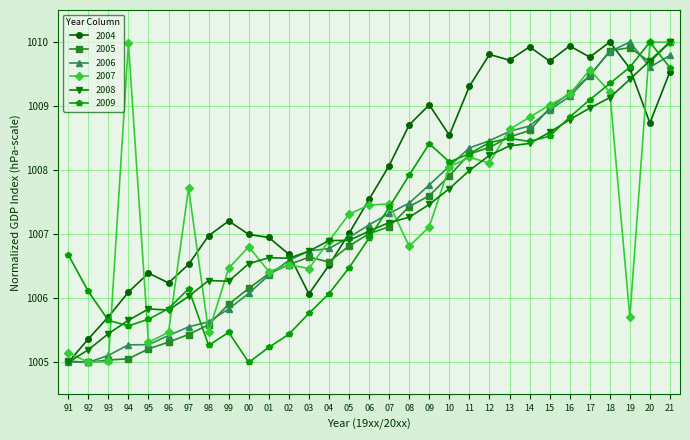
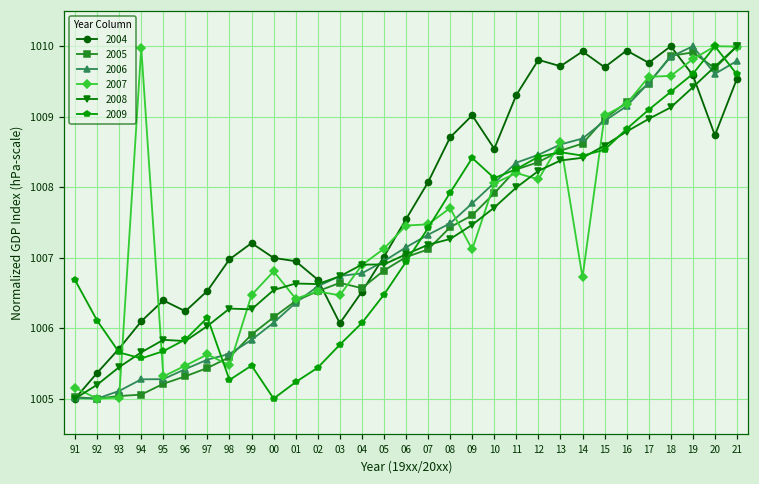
  {
    "2007": {
      "91": 1005.2,
      "94": 1010.0,
      "96": 1005.5,
-     "97": 1007.7,
+     "97": 1005.6,
      "98": 1005.5,
      "99": 1006.5,
      "00": 1006.8,
      "03": 1006.5,
-     "05": 1007.3,
+     "05": 1007.1,
      "06": 1007.5,
      "07": 1007.5,
-     "08": 1006.8,
+     "08": 1007.7,
      "09": 1007.1,
      "11": 1008.2,
      "12": 1008.1,
-     "14": 1008.8,
+     "14": 1006.7,
      "15": 1009.0,
      "17": 1009.6,
-     "18": 1009.2,
-     "19": 1005.7
+     "18": 1009.6,
+     "19": 1009.8
    }
  }
